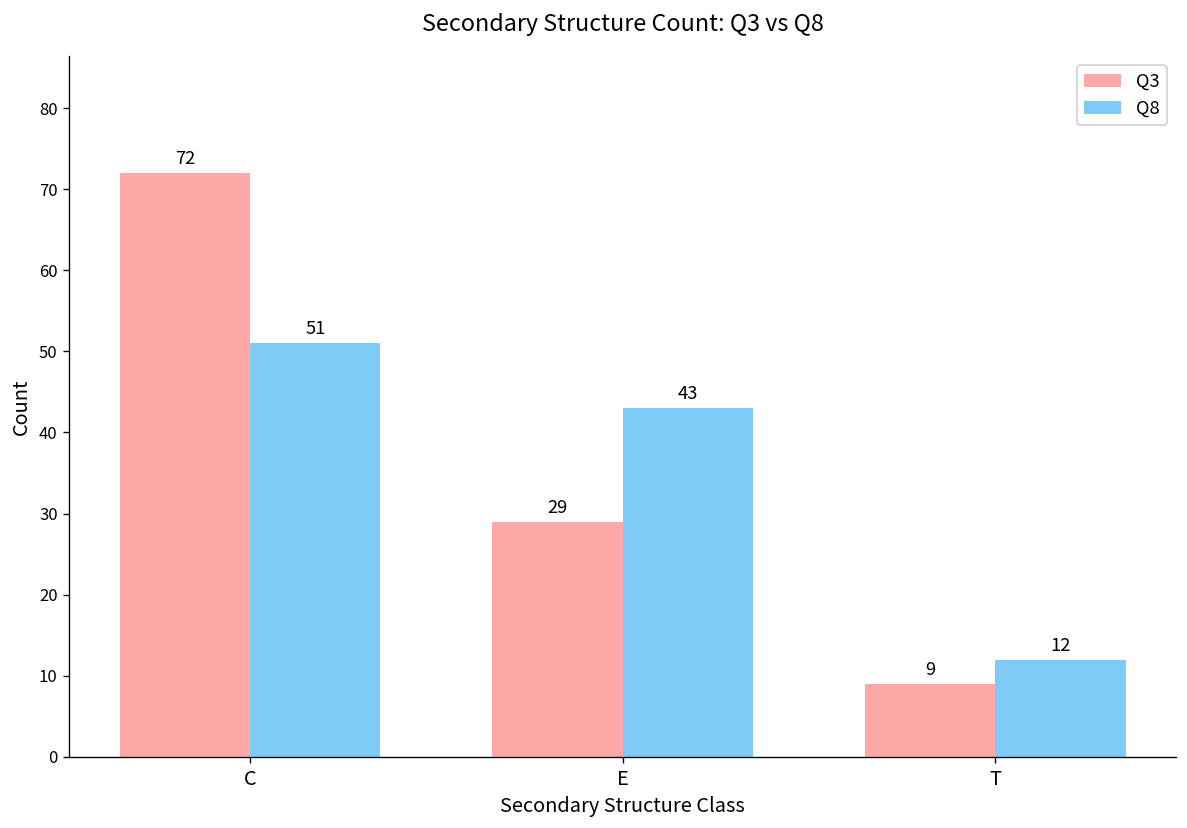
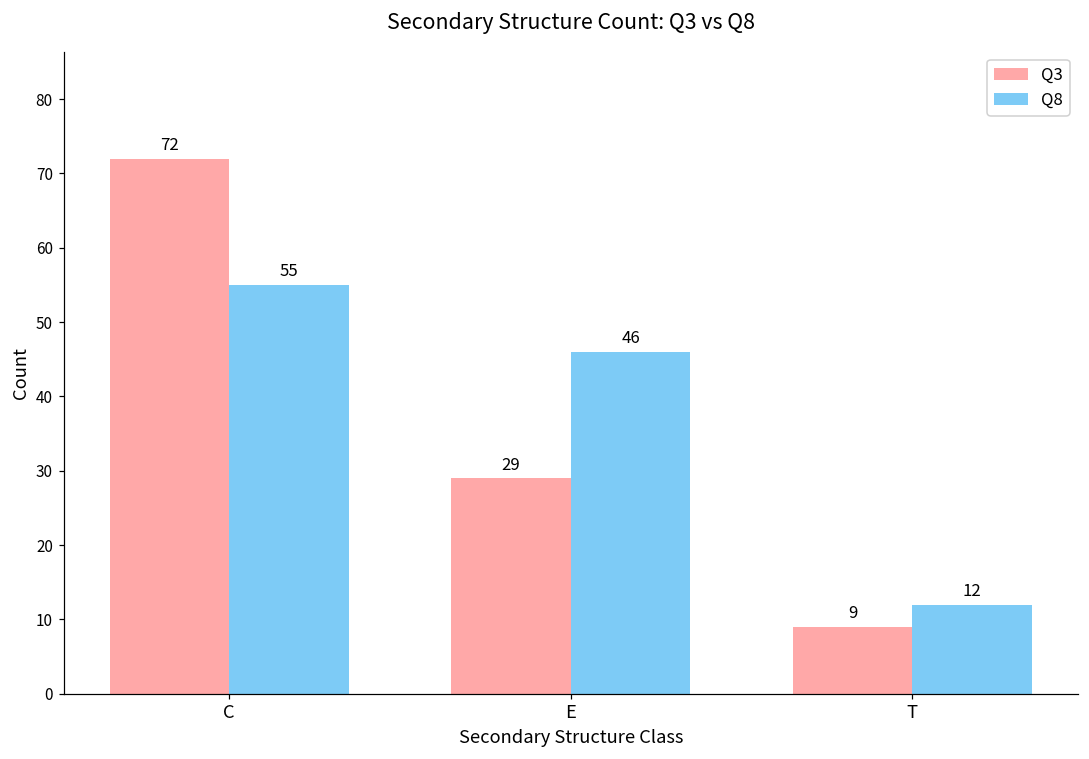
  {
    "Q3": {
      "C": 72,
      "E": 29,
      "T": 9
    },
    "Q8": {
-     "C": 51,
-     "E": 43,
+     "C": 55,
+     "E": 46,
      "T": 12
    }
  }
